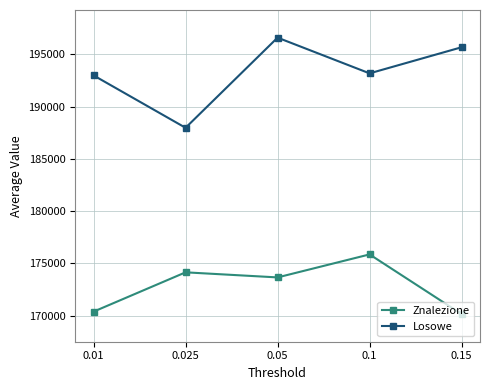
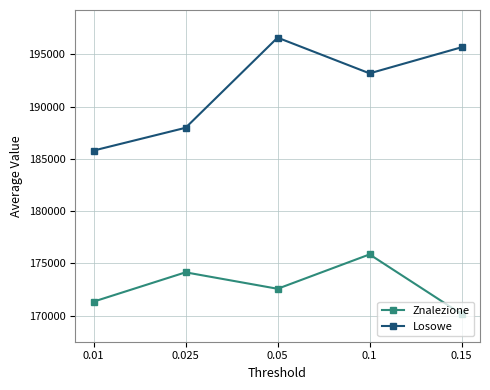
  {
    "Znalezione": {
-     "0.01": 170400,
+     "0.01": 171300,
      "0.025": 174100,
-     "0.05": 173700,
+     "0.05": 172600,
      "0.1": 175900
    },
    "Losowe": {
-     "0.01": 193000,
+     "0.01": 185800,
      "0.025": 188000,
      "0.05": 196600,
      "0.1": 193200,
      "0.15": 195700
    }
  }
